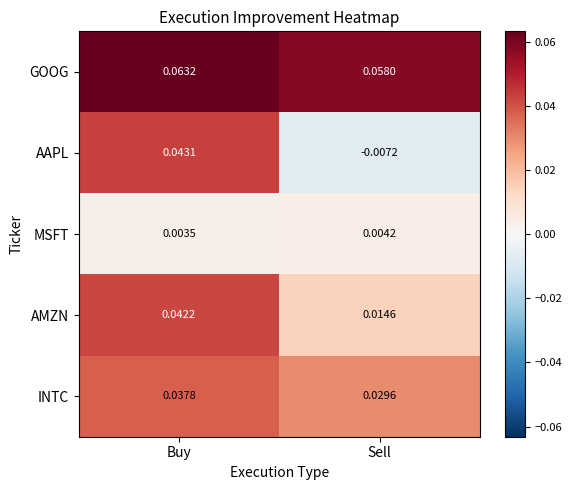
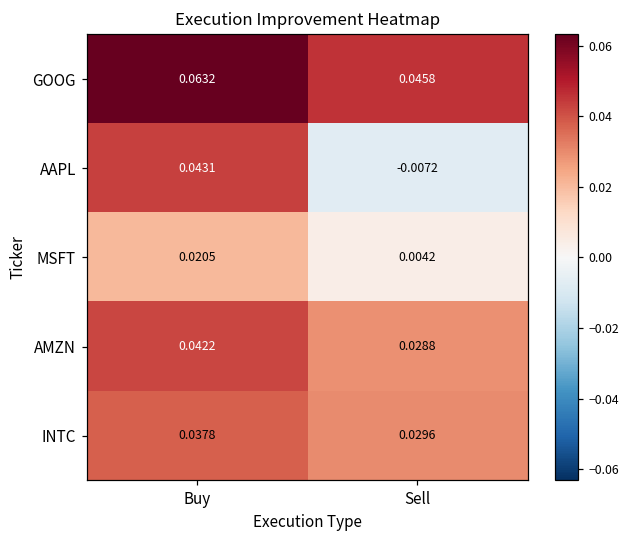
  {
    "GOOG": {
      "Buy": 0.0632,
-     "Sell": 0.0580
+     "Sell": 0.0458
    },
    "AAPL": {
      "Buy": 0.0431,
      "Sell": -0.0072
    },
    "MSFT": {
-     "Buy": 0.0035,
+     "Buy": 0.0205,
      "Sell": 0.0042
    },
    "AMZN": {
      "Buy": 0.0422,
-     "Sell": 0.0146
+     "Sell": 0.0288
    },
    "INTC": {
      "Buy": 0.0378,
      "Sell": 0.0296
    }
  }
